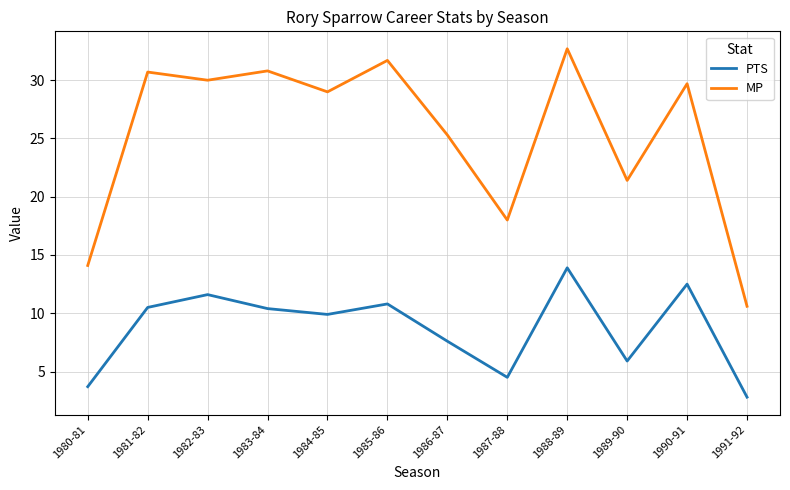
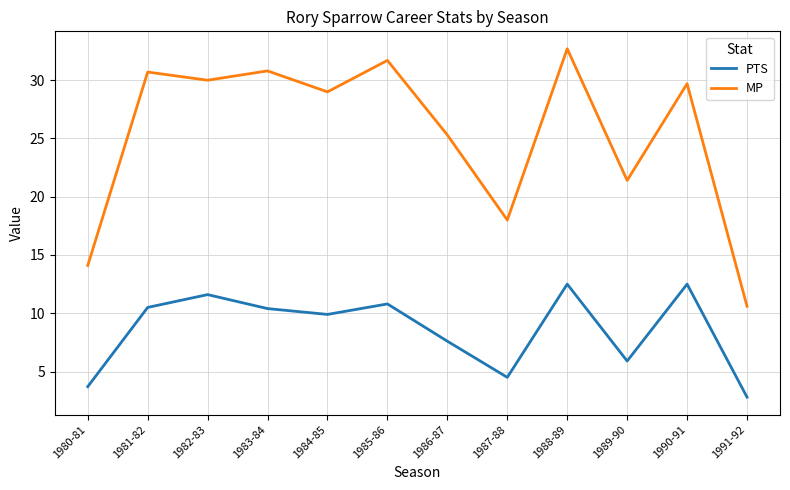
  {
    "PTS": {
      "1980-81": 3.7,
      "1981-82": 10.5,
      "1982-83": 11.6,
      "1983-84": 10.4,
      "1984-85": 9.9,
      "1985-86": 10.8,
      "1986-87": 7.6,
      "1987-88": 4.5,
-     "1988-89": 13.9,
+     "1988-89": 12.5,
      "1989-90": 5.9,
      "1990-91": 12.5,
      "1991-92": 2.8
    },
    "MP": {
      "1980-81": 14.1,
      "1981-82": 30.7,
      "1982-83": 30.0,
      "1983-84": 30.8,
      "1984-85": 29.0,
      "1985-86": 31.7,
      "1986-87": 25.3,
      "1987-88": 18.0,
      "1988-89": 32.7,
      "1989-90": 21.4,
      "1990-91": 29.7,
      "1991-92": 10.6
    }
  }
